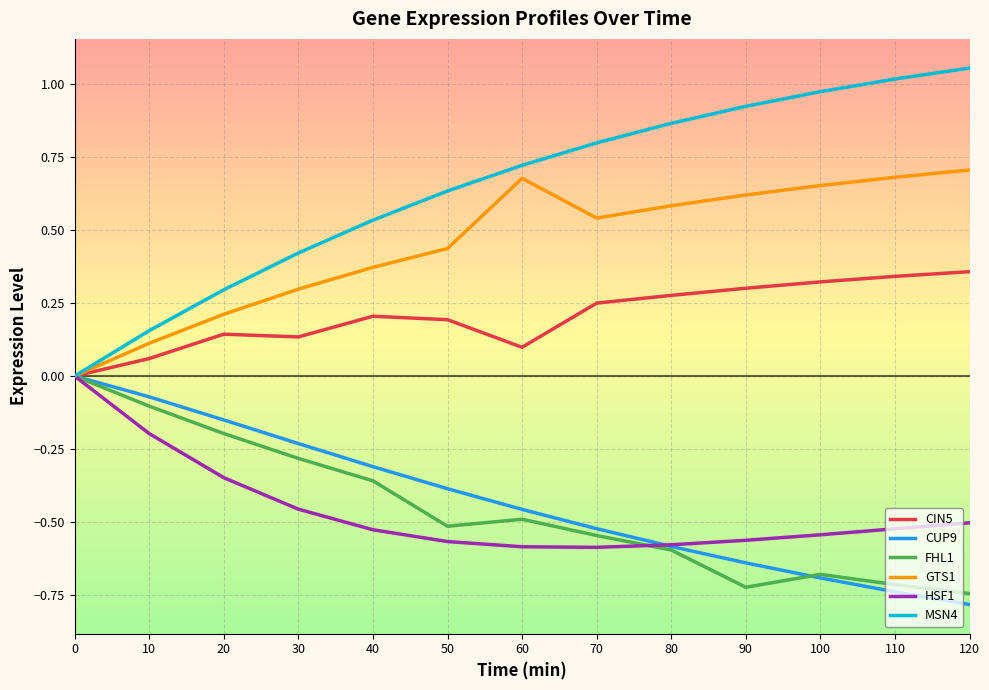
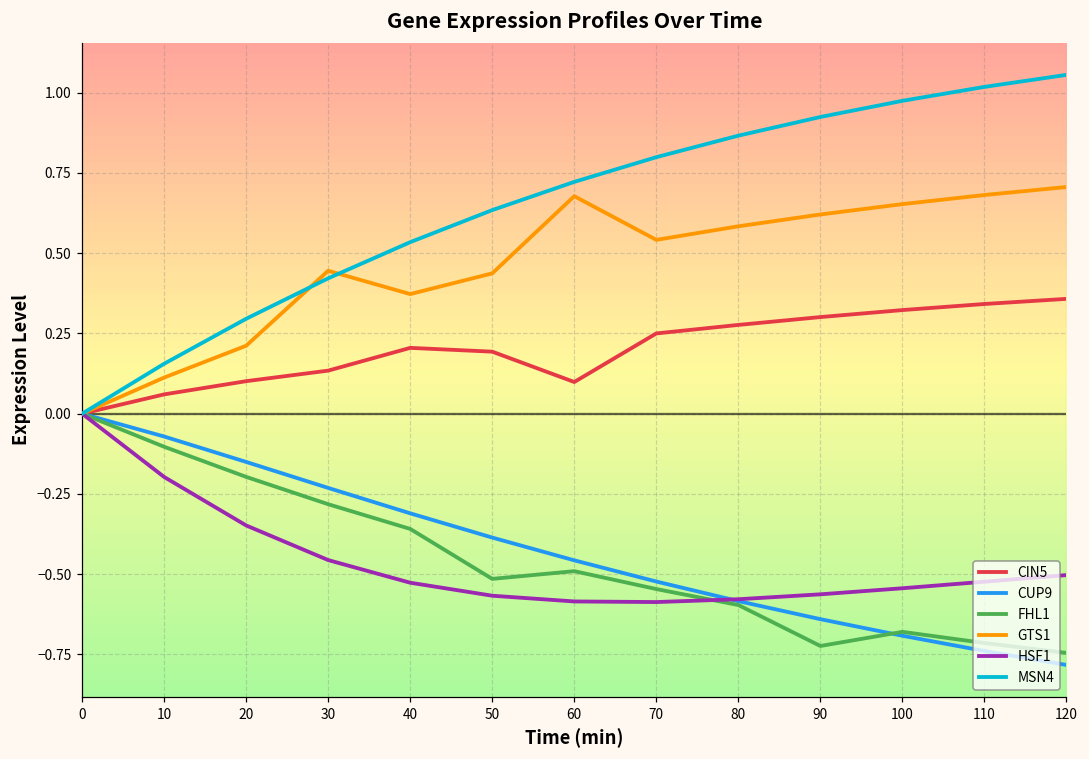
  {
    "CIN5": {
      "10": 0.06,
-     "20": 0.14,
+     "20": 0.10,
      "30": 0.13,
      "40": 0.21,
      "50": 0.19,
      "60": 0.10,
      "70": 0.25,
      "80": 0.28,
      "90": 0.30,
      "100": 0.32,
      "110": 0.34,
      "120": 0.36
    },
    "FHL1": {
      "10": -0.10,
      "20": -0.20,
      "30": -0.28,
      "40": -0.36,
      "50": -0.51,
      "60": -0.49,
      "70": -0.55,
      "80": -0.60,
      "90": -0.72,
      "100": -0.68,
      "120": -0.75
    },
    "GTS1": {
      "10": 0.11,
      "20": 0.21,
-     "30": 0.30,
+     "30": 0.45,
      "40": 0.37,
      "50": 0.44,
      "60": 0.68,
      "70": 0.54,
      "80": 0.58,
      "90": 0.62,
      "100": 0.65,
      "110": 0.68,
      "120": 0.71
    },
    "HSF1": {
      "10": -0.20,
      "20": -0.35,
      "30": -0.46,
      "40": -0.53,
      "50": -0.57,
      "60": -0.59,
      "70": -0.59,
      "90": -0.56,
      "100": -0.54,
      "120": -0.50
    }
  }
